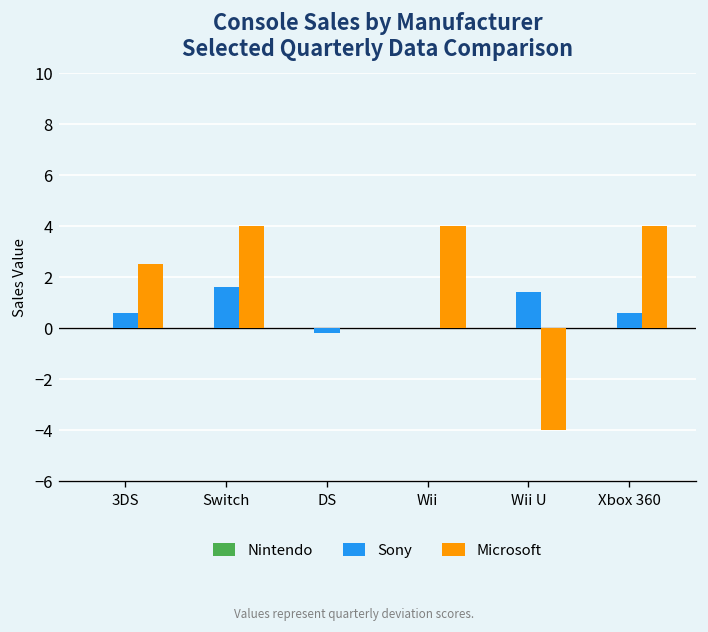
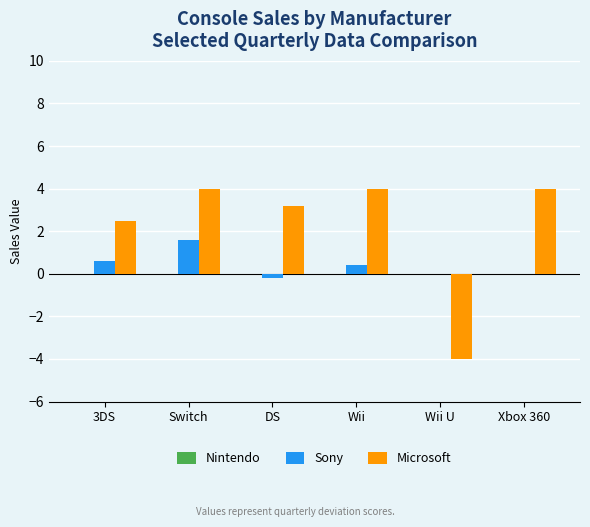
  {
    "Nintendo": {
      "3DS": 0.0,
      "Switch": 0.0,
      "DS": 0.0,
      "Wii": 0.0,
      "Wii U": 0.0,
      "Xbox 360": 0.0
    },
    "Sony": {
      "3DS": 0.6,
      "Switch": 1.6,
      "DS": -0.2,
-     "Wii": 0.0,
-     "Wii U": 1.4,
-     "Xbox 360": 0.6
+     "Wii": 0.4,
+     "Wii U": 0.0,
+     "Xbox 360": 0.0
    },
    "Microsoft": {
      "3DS": 2.5,
      "Switch": 4.0,
-     "DS": 0.0,
+     "DS": 3.2,
      "Wii": 4.0,
      "Wii U": -4.0,
      "Xbox 360": 4.0
    }
  }
